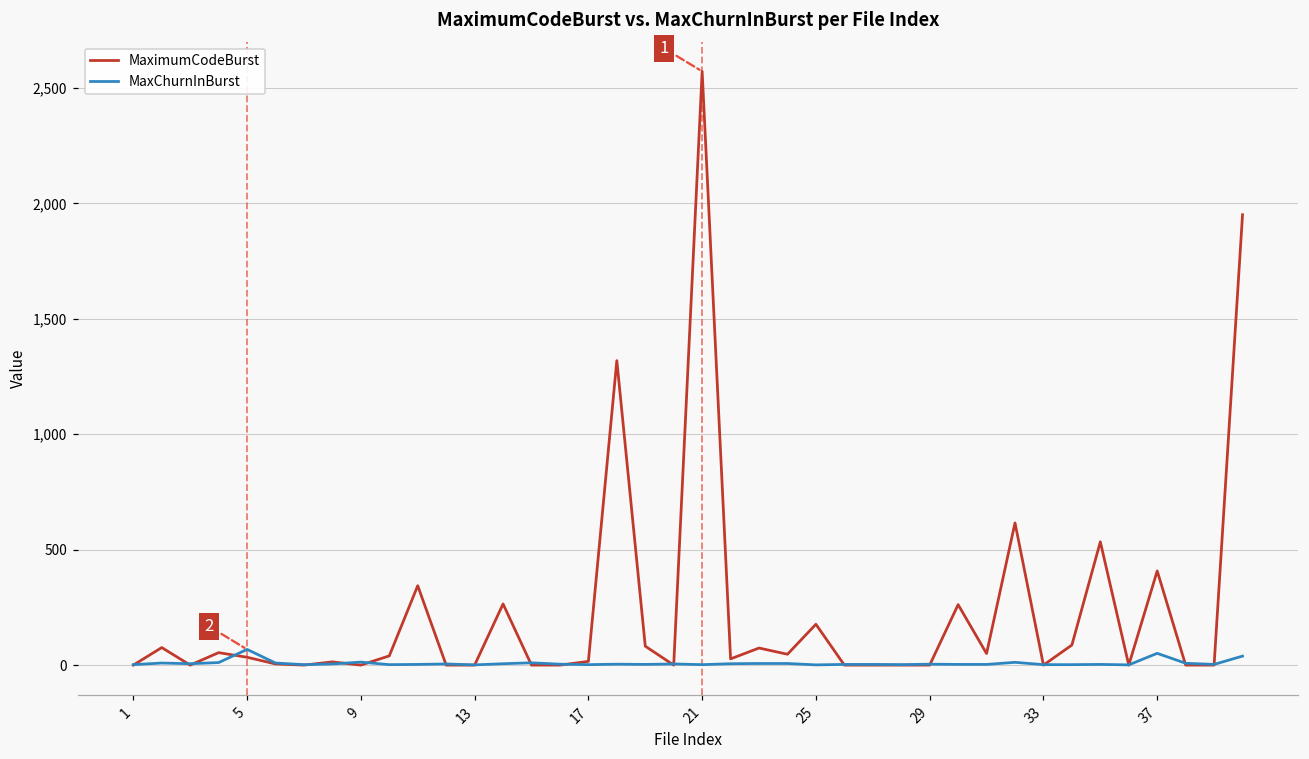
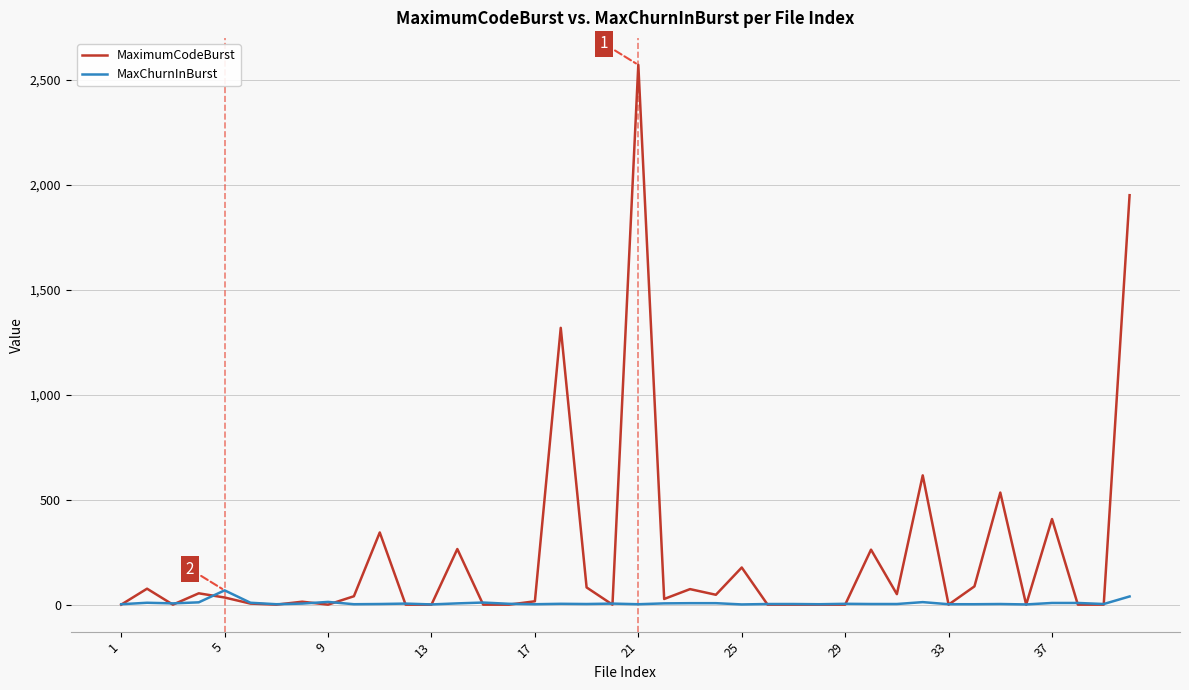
  {
    "MaximumCodeBurst": {
      "5": "30",
      "9": "0",
      "17": "20",
      "21": "2,570",
      "25": "180",
      "37": "410"
    },
    "MaxChurnInBurst": {
      "5": "70",
      "9": "10",
      "17": "0",
      "21": "0",
      "25": "0",
-     "37": "50"
+     "37": "10"
    }
  }
